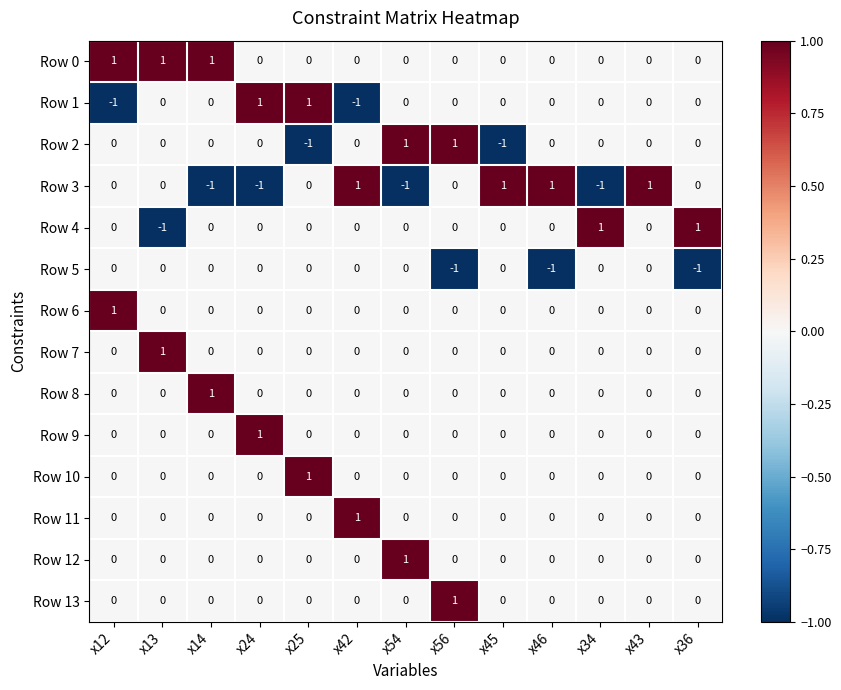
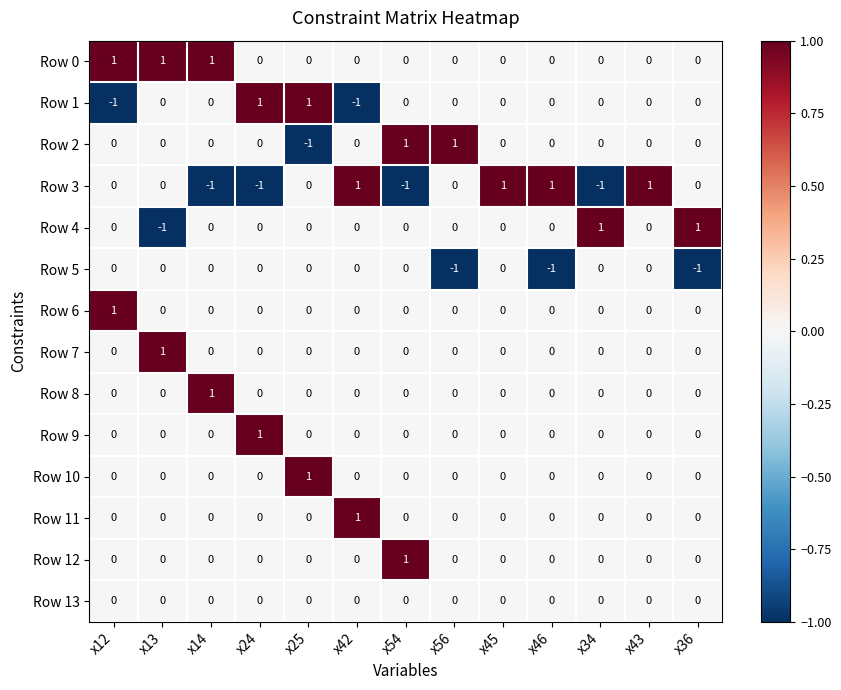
  {
    "Row 0": {
      "x12": 1,
      "x13": 1,
      "x14": 1,
      "x24": 0,
      "x25": 0,
      "x42": 0,
      "x54": 0,
      "x56": 0,
      "x45": 0,
      "x46": 0,
      "x34": 0,
      "x43": 0,
      "x36": 0
    },
    "Row 1": {
      "x12": -1,
      "x13": 0,
      "x14": 0,
      "x24": 1,
      "x25": 1,
      "x42": -1,
      "x54": 0,
      "x56": 0,
      "x45": 0,
      "x46": 0,
      "x34": 0,
      "x43": 0,
      "x36": 0
    },
    "Row 2": {
      "x12": 0,
      "x13": 0,
      "x14": 0,
      "x24": 0,
      "x25": -1,
      "x42": 0,
      "x54": 1,
      "x56": 1,
-     "x45": -1,
+     "x45": 0,
      "x46": 0,
      "x34": 0,
      "x43": 0,
      "x36": 0
    },
    "Row 3": {
      "x12": 0,
      "x13": 0,
      "x14": -1,
      "x24": -1,
      "x25": 0,
      "x42": 1,
      "x54": -1,
      "x56": 0,
      "x45": 1,
      "x46": 1,
      "x34": -1,
      "x43": 1,
      "x36": 0
    },
    "Row 4": {
      "x12": 0,
      "x13": -1,
      "x14": 0,
      "x24": 0,
      "x25": 0,
      "x42": 0,
      "x54": 0,
      "x56": 0,
      "x45": 0,
      "x46": 0,
      "x34": 1,
      "x43": 0,
      "x36": 1
    },
    "Row 5": {
      "x12": 0,
      "x13": 0,
      "x14": 0,
      "x24": 0,
      "x25": 0,
      "x42": 0,
      "x54": 0,
      "x56": -1,
      "x45": 0,
      "x46": -1,
      "x34": 0,
      "x43": 0,
      "x36": -1
    },
    "Row 6": {
      "x12": 1,
      "x13": 0,
      "x14": 0,
      "x24": 0,
      "x25": 0,
      "x42": 0,
      "x54": 0,
      "x56": 0,
      "x45": 0,
      "x46": 0,
      "x34": 0,
      "x43": 0,
      "x36": 0
    },
    "Row 7": {
      "x12": 0,
      "x13": 1,
      "x14": 0,
      "x24": 0,
      "x25": 0,
      "x42": 0,
      "x54": 0,
      "x56": 0,
      "x45": 0,
      "x46": 0,
      "x34": 0,
      "x43": 0,
      "x36": 0
    },
    "Row 8": {
      "x12": 0,
      "x13": 0,
      "x14": 1,
      "x24": 0,
      "x25": 0,
      "x42": 0,
      "x54": 0,
      "x56": 0,
      "x45": 0,
      "x46": 0,
      "x34": 0,
      "x43": 0,
      "x36": 0
    },
    "Row 9": {
      "x12": 0,
      "x13": 0,
      "x14": 0,
      "x24": 1,
      "x25": 0,
      "x42": 0,
      "x54": 0,
      "x56": 0,
      "x45": 0,
      "x46": 0,
      "x34": 0,
      "x43": 0,
      "x36": 0
    },
    "Row 10": {
      "x12": 0,
      "x13": 0,
      "x14": 0,
      "x24": 0,
      "x25": 1,
      "x42": 0,
      "x54": 0,
      "x56": 0,
      "x45": 0,
      "x46": 0,
      "x34": 0,
      "x43": 0,
      "x36": 0
    },
    "Row 11": {
      "x12": 0,
      "x13": 0,
      "x14": 0,
      "x24": 0,
      "x25": 0,
      "x42": 1,
      "x54": 0,
      "x56": 0,
      "x45": 0,
      "x46": 0,
      "x34": 0,
      "x43": 0,
      "x36": 0
    },
    "Row 12": {
      "x12": 0,
      "x13": 0,
      "x14": 0,
      "x24": 0,
      "x25": 0,
      "x42": 0,
      "x54": 1,
      "x56": 0,
      "x45": 0,
      "x46": 0,
      "x34": 0,
      "x43": 0,
      "x36": 0
    },
    "Row 13": {
      "x12": 0,
      "x13": 0,
      "x14": 0,
      "x24": 0,
      "x25": 0,
      "x42": 0,
      "x54": 0,
-     "x56": 1,
+     "x56": 0,
      "x45": 0,
      "x46": 0,
      "x34": 0,
      "x43": 0,
      "x36": 0
    }
  }
